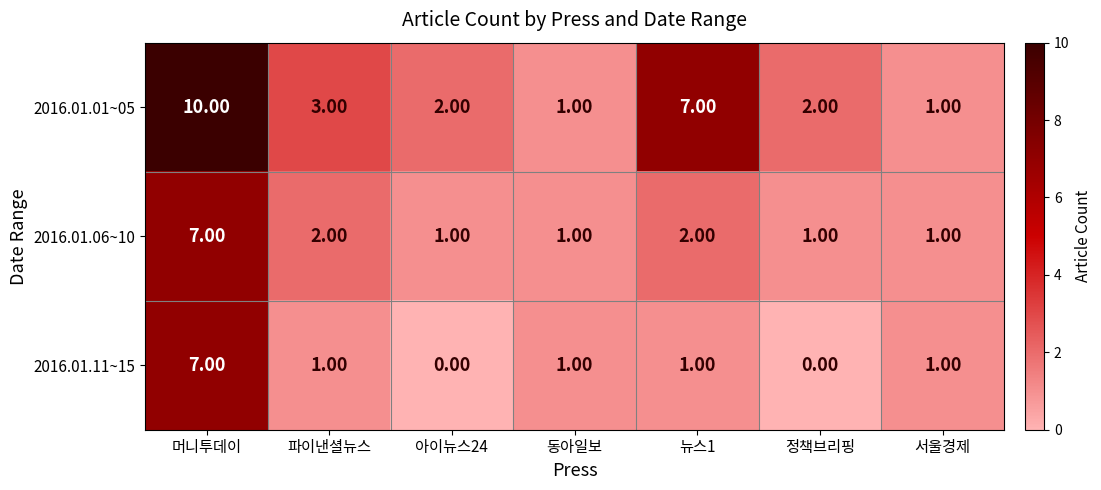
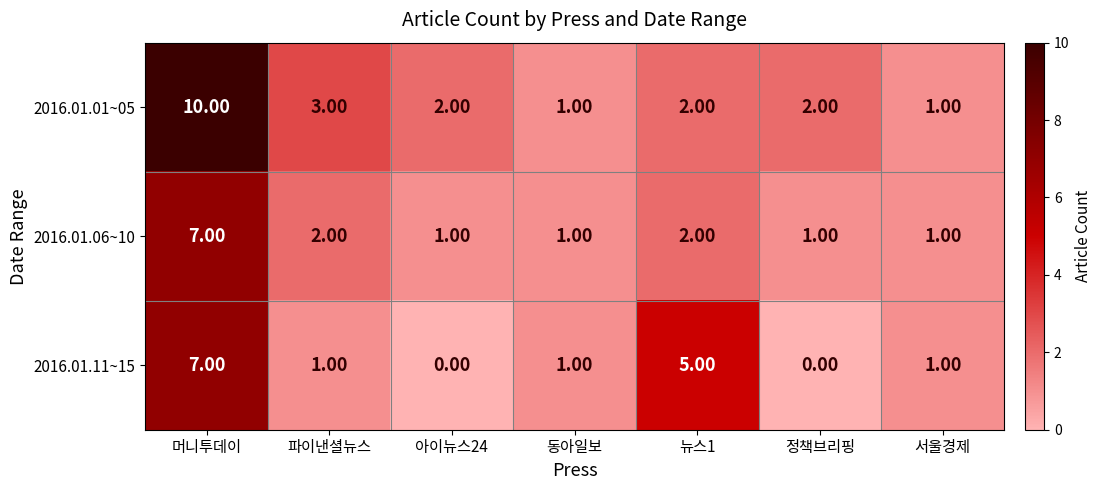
  {
    "2016.01.01~05": {
      "머니투데이": 10.00,
      "파이낸셜뉴스": 3.00,
      "아이뉴스24": 2.00,
      "동아일보": 1.00,
-     "뉴스1": 7.00,
+     "뉴스1": 2.00,
      "정책브리핑": 2.00,
      "서울경제": 1.00
    },
    "2016.01.06~10": {
      "머니투데이": 7.00,
      "파이낸셜뉴스": 2.00,
      "아이뉴스24": 1.00,
      "동아일보": 1.00,
      "뉴스1": 2.00,
      "정책브리핑": 1.00,
      "서울경제": 1.00
    },
    "2016.01.11~15": {
      "머니투데이": 7.00,
      "파이낸셜뉴스": 1.00,
      "아이뉴스24": 0.00,
      "동아일보": 1.00,
-     "뉴스1": 1.00,
+     "뉴스1": 5.00,
      "정책브리핑": 0.00,
      "서울경제": 1.00
    }
  }
